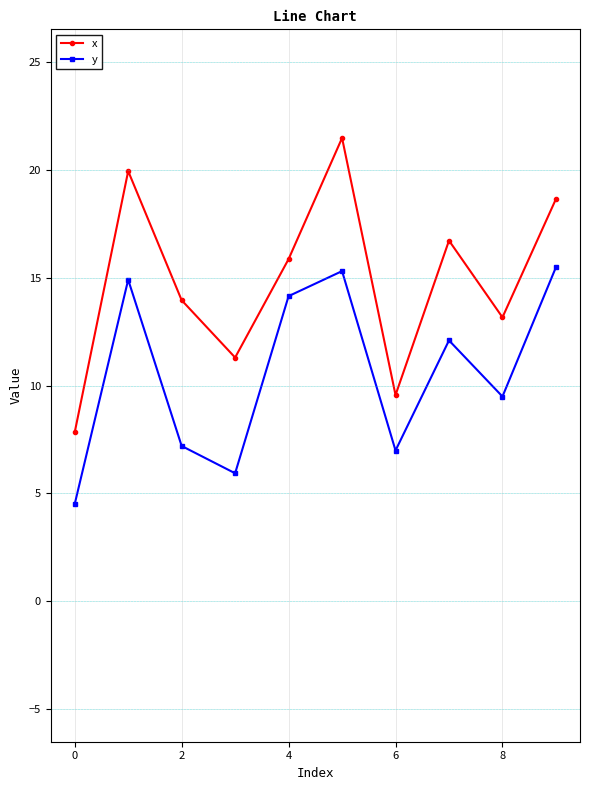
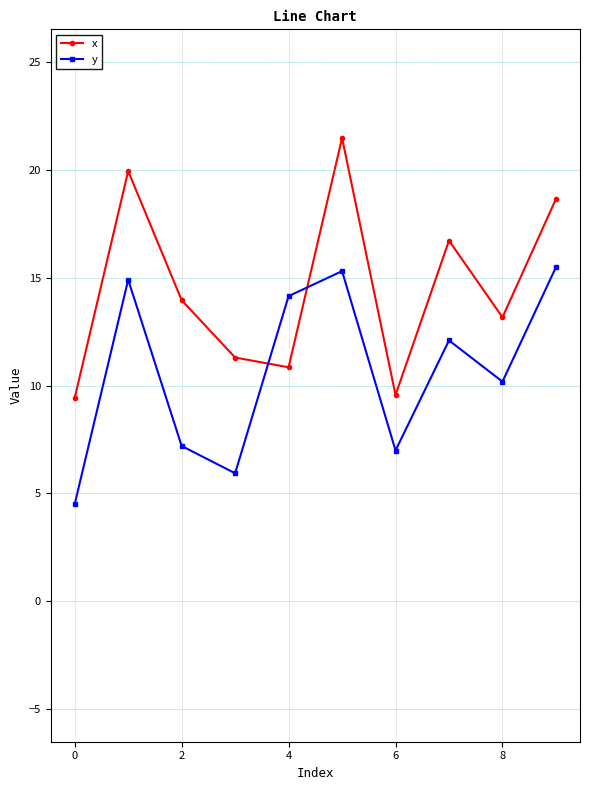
  {
    "x": {
-     "0": 7.8,
+     "0": 9.4,
      "2": 14.0,
-     "4": 15.9,
+     "4": 10.8,
      "6": 9.6,
      "8": 13.2
    },
    "y": {
      "0": 4.5,
      "2": 7.2,
      "4": 14.1,
      "6": 7.0,
-     "8": 9.5
+     "8": 10.2
    }
  }
